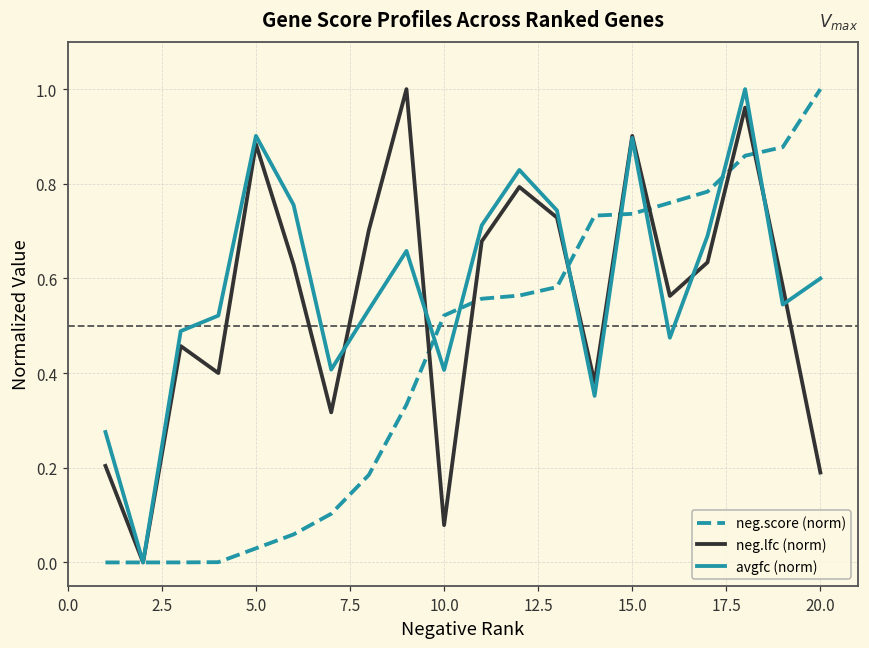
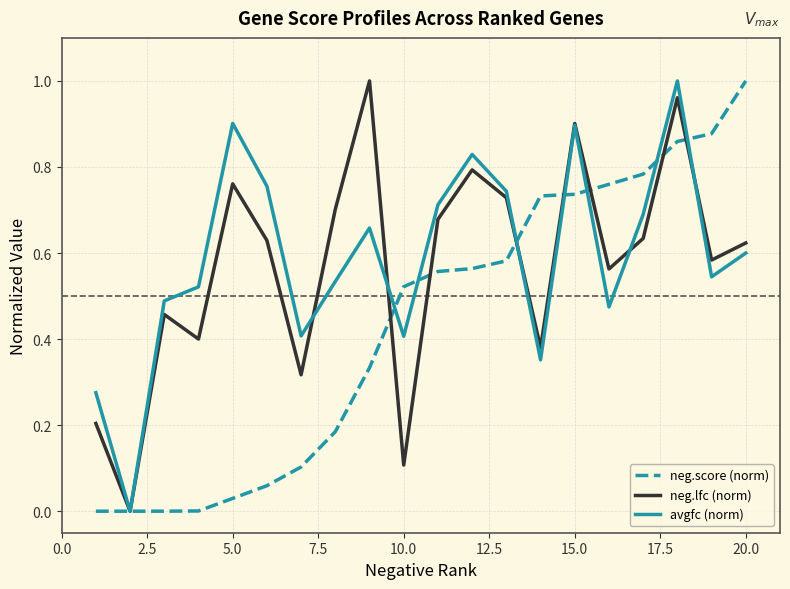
  {
    "neg.lfc (norm)": {
-     "5.0": 0.88,
-     "10.0": 0.08,
-     "20.0": 0.19
+     "5.0": 0.76,
+     "10.0": 0.11,
+     "20.0": 0.62
    }
  }
